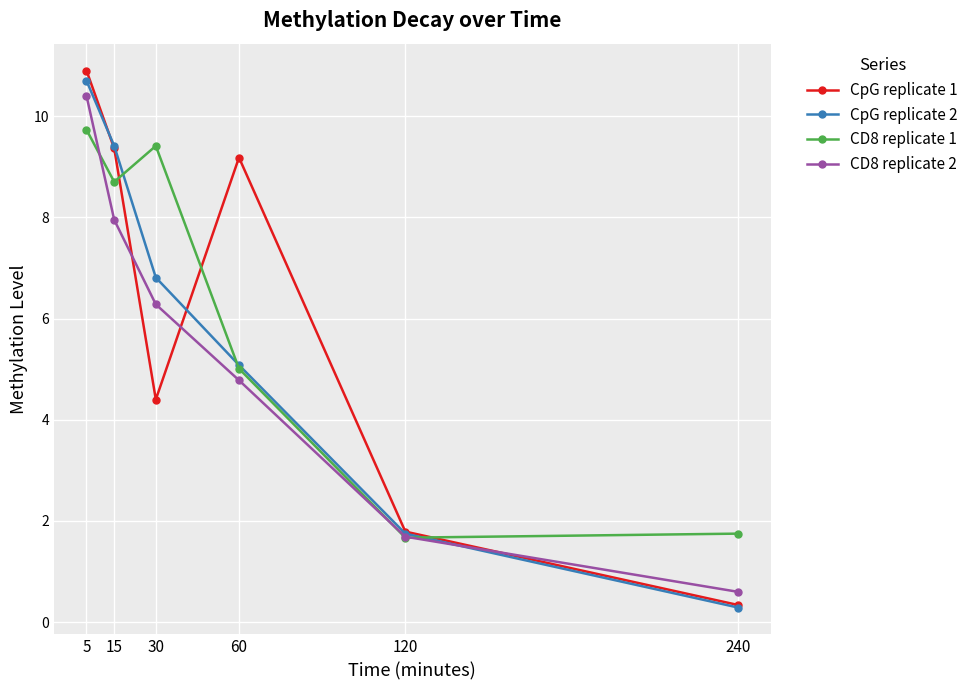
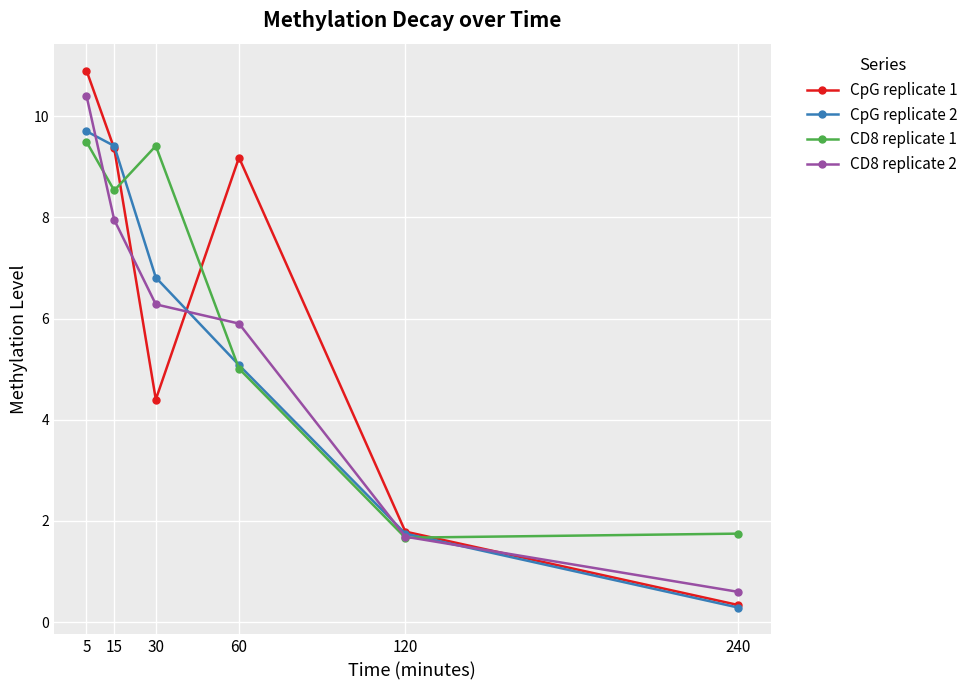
  {
    "CpG replicate 1": {
      "5": 10.9,
      "15": 9.4,
      "30": 4.4,
      "60": 9.2
    },
    "CpG replicate 2": {
-     "5": 10.7,
+     "5": 9.7,
      "15": 9.4,
      "30": 6.8,
      "60": 5.1
    },
    "CD8 replicate 1": {
-     "5": 9.7,
-     "15": 8.7,
+     "5": 9.5,
+     "15": 8.5,
      "30": 9.4,
      "60": 5.0,
      "240": 1.8
    },
    "CD8 replicate 2": {
      "5": 10.4,
      "15": 8.0,
      "30": 6.3,
-     "60": 4.8,
+     "60": 5.9,
      "240": 0.6
    }
  }
